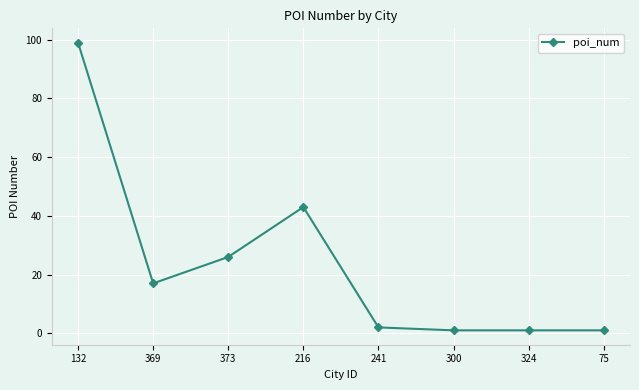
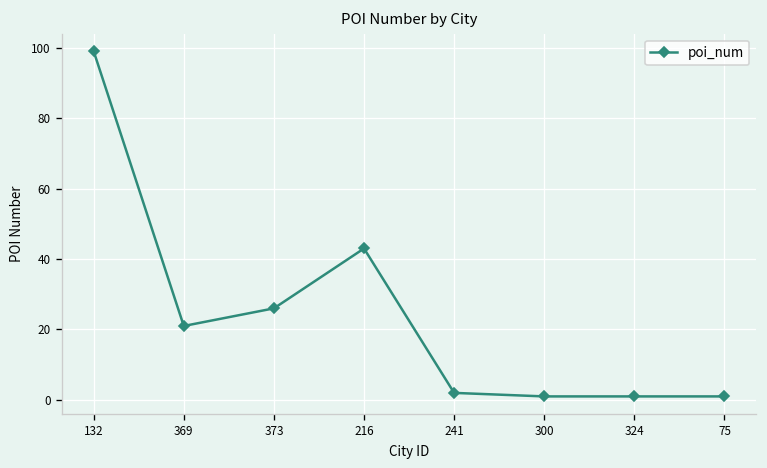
  {
    "132": 99,
-   "369": 17,
+   "369": 21,
    "373": 26,
    "216": 43,
    "241": 2,
    "300": 1,
    "324": 1,
    "75": 1
  }
